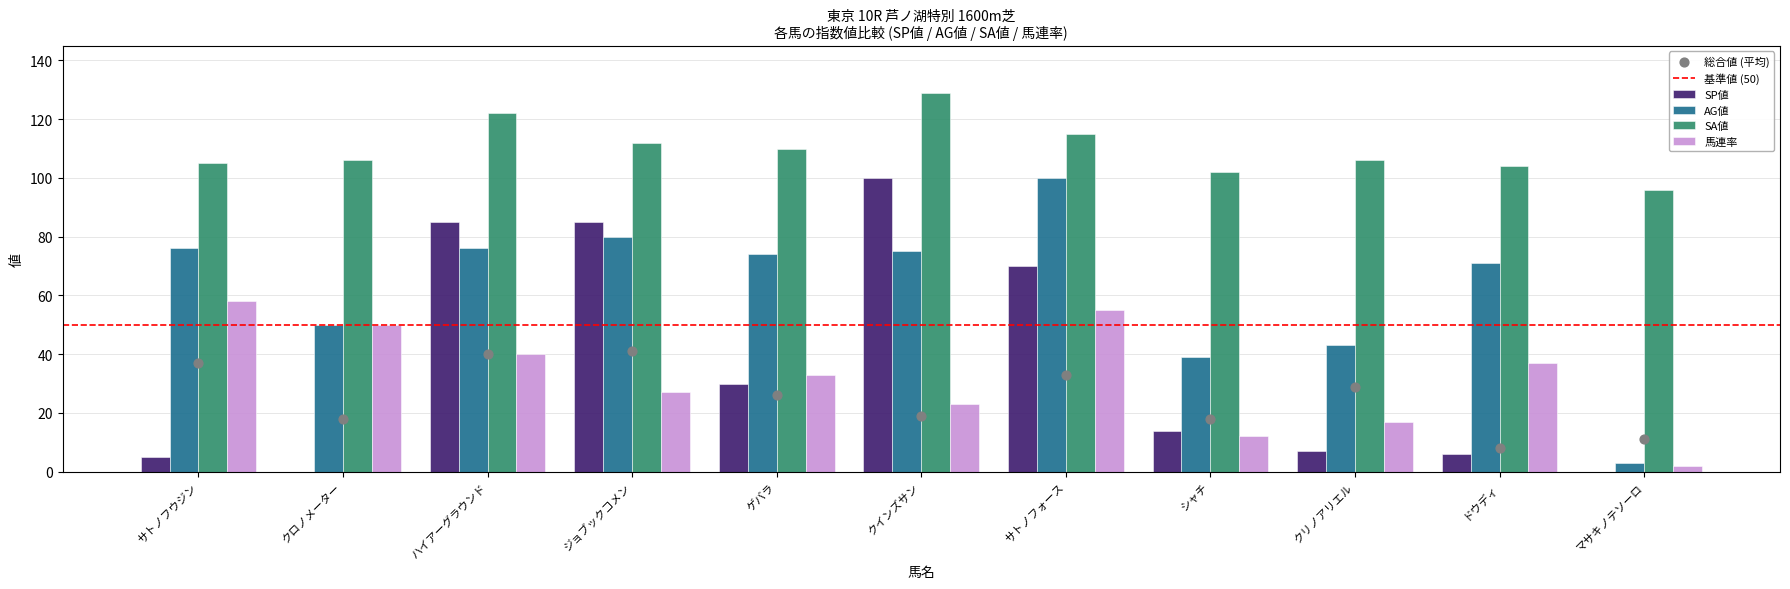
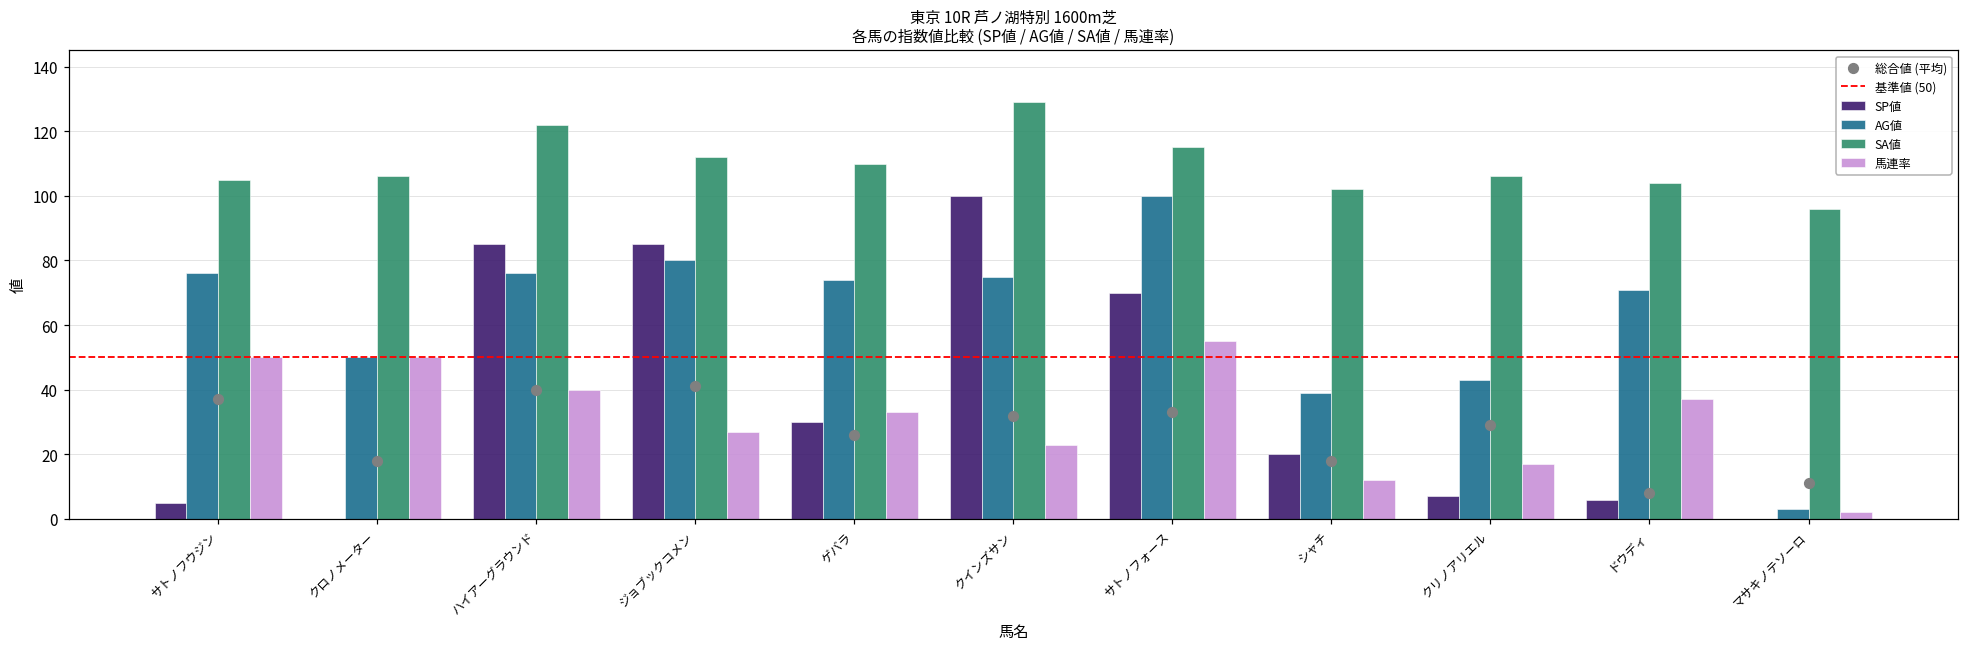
  {
    "SP値": {
      "サトノフウジン": 5,
      "クロノメーター": 0,
      "ハイアーグラウンド": 85,
      "ジョブックコメン": 85,
      "ゲバラ": 30,
      "クインズサン": 100,
      "サトノフォース": 70,
-     "シャチ": 14,
+     "シャチ": 20,
      "クリノアリエル": 7,
      "ドウディ": 6,
      "マサキノテソーロ": 0
    },
    "総合値 (平均)": {
-     "クインズサン": 19
+     "クインズサン": 32
    },
    "馬連率": {
-     "サトノフウジン": 58,
+     "サトノフウジン": 50,
      "クロノメーター": 50,
      "ハイアーグラウンド": 40,
      "ジョブックコメン": 27,
      "ゲバラ": 33,
      "クインズサン": 23,
      "サトノフォース": 55,
      "シャチ": 12,
      "クリノアリエル": 17,
      "ドウディ": 37,
      "マサキノテソーロ": 2
    }
  }
